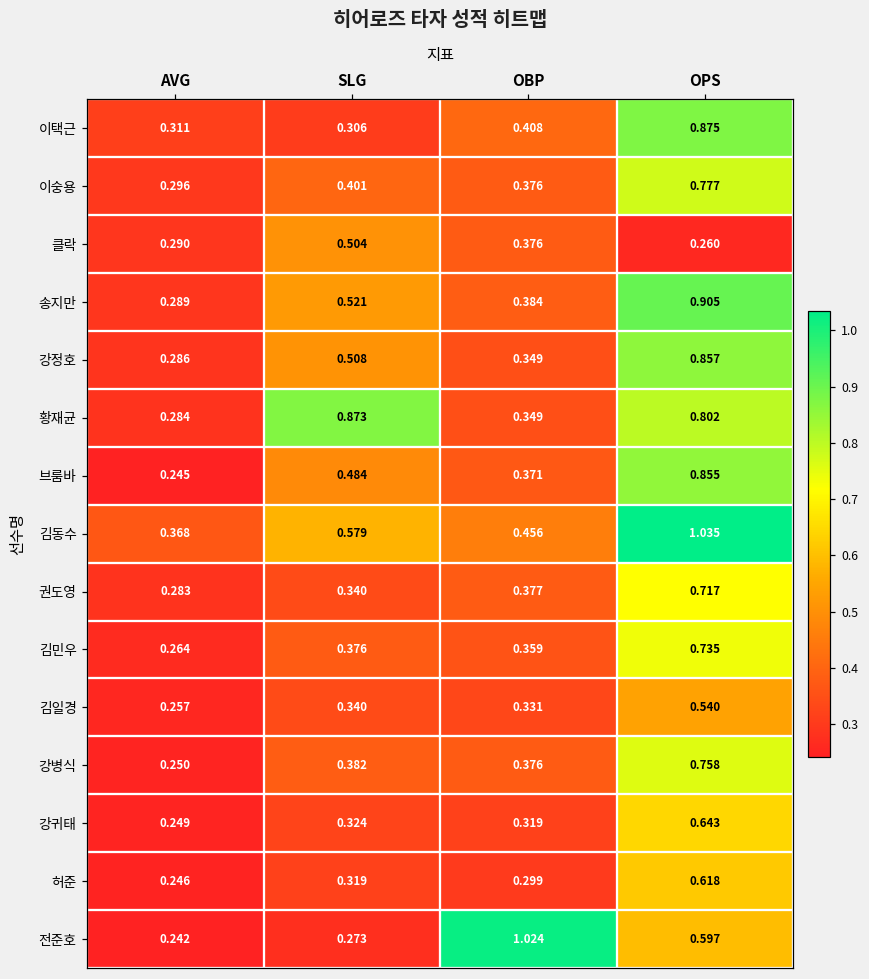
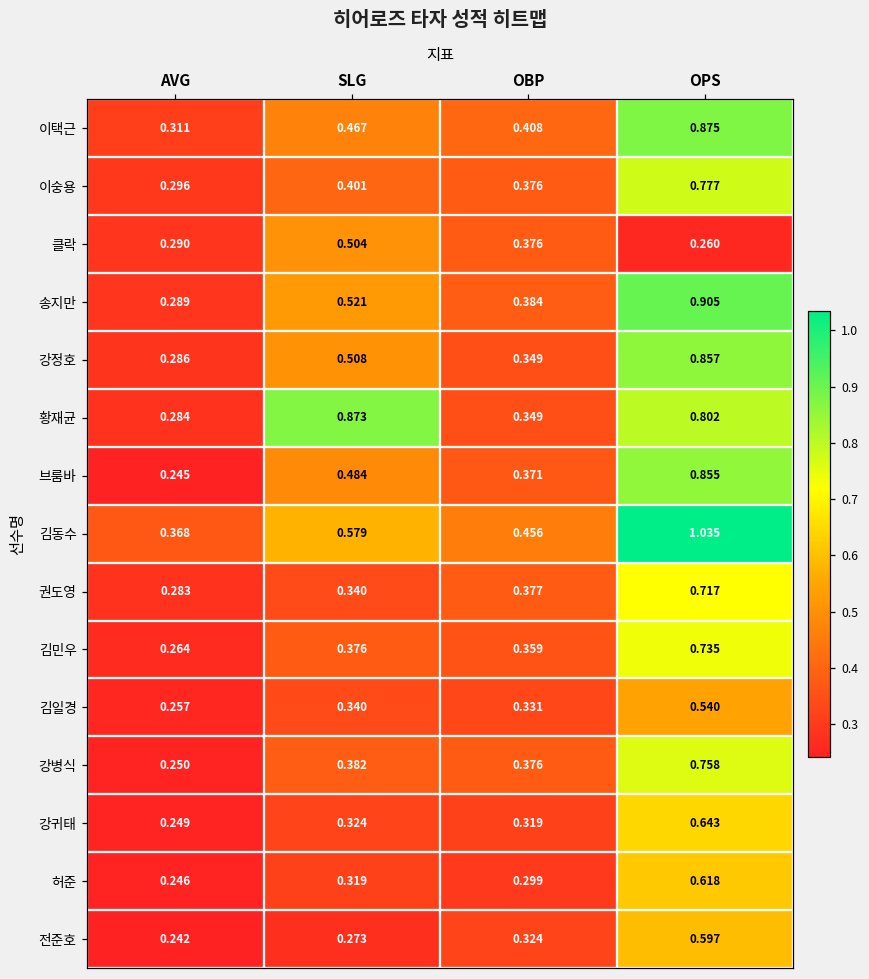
  {
    "이택근": {
      "AVG": 0.311,
-     "SLG": 0.306,
+     "SLG": 0.467,
      "OBP": 0.408,
      "OPS": 0.875
    },
    "이숭용": {
      "AVG": 0.296,
      "SLG": 0.401,
      "OBP": 0.376,
      "OPS": 0.777
    },
    "클락": {
      "AVG": 0.290,
      "SLG": 0.504,
      "OBP": 0.376,
      "OPS": 0.260
    },
    "송지만": {
      "AVG": 0.289,
      "SLG": 0.521,
      "OBP": 0.384,
      "OPS": 0.905
    },
    "강정호": {
      "AVG": 0.286,
      "SLG": 0.508,
      "OBP": 0.349,
      "OPS": 0.857
    },
    "황재균": {
      "AVG": 0.284,
      "SLG": 0.873,
      "OBP": 0.349,
      "OPS": 0.802
    },
    "브룸바": {
      "AVG": 0.245,
      "SLG": 0.484,
      "OBP": 0.371,
      "OPS": 0.855
    },
    "김동수": {
      "AVG": 0.368,
      "SLG": 0.579,
      "OBP": 0.456,
      "OPS": 1.035
    },
    "권도영": {
      "AVG": 0.283,
      "SLG": 0.340,
      "OBP": 0.377,
      "OPS": 0.717
    },
    "김민우": {
      "AVG": 0.264,
      "SLG": 0.376,
      "OBP": 0.359,
      "OPS": 0.735
    },
    "김일경": {
      "AVG": 0.257,
      "SLG": 0.340,
      "OBP": 0.331,
      "OPS": 0.540
    },
    "강병식": {
      "AVG": 0.250,
      "SLG": 0.382,
      "OBP": 0.376,
      "OPS": 0.758
    },
    "강귀태": {
      "AVG": 0.249,
      "SLG": 0.324,
      "OBP": 0.319,
      "OPS": 0.643
    },
    "허준": {
      "AVG": 0.246,
      "SLG": 0.319,
      "OBP": 0.299,
      "OPS": 0.618
    },
    "전준호": {
      "AVG": 0.242,
      "SLG": 0.273,
-     "OBP": 1.024,
+     "OBP": 0.324,
      "OPS": 0.597
    }
  }
